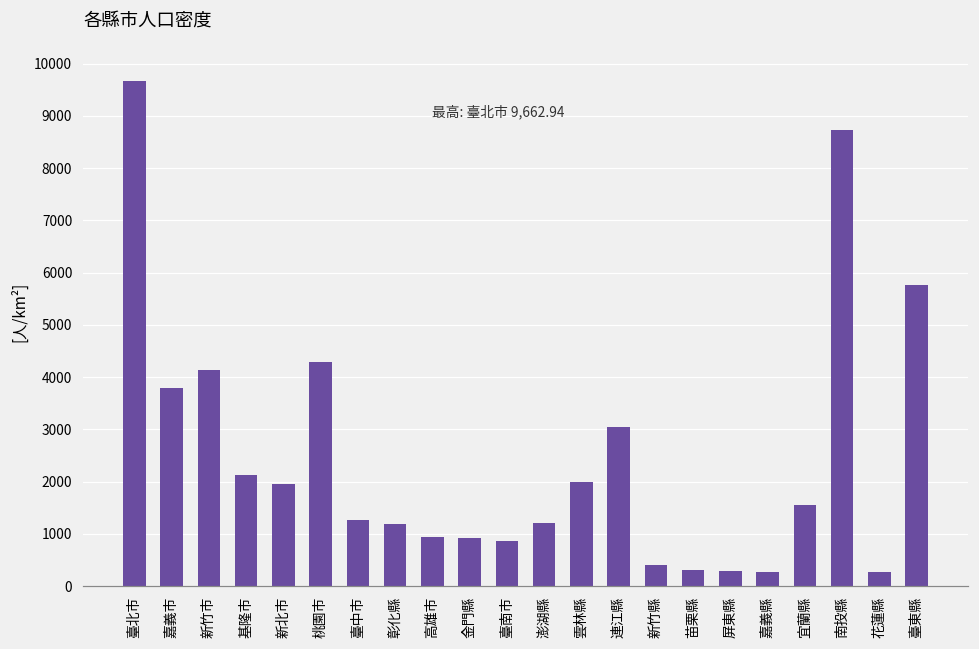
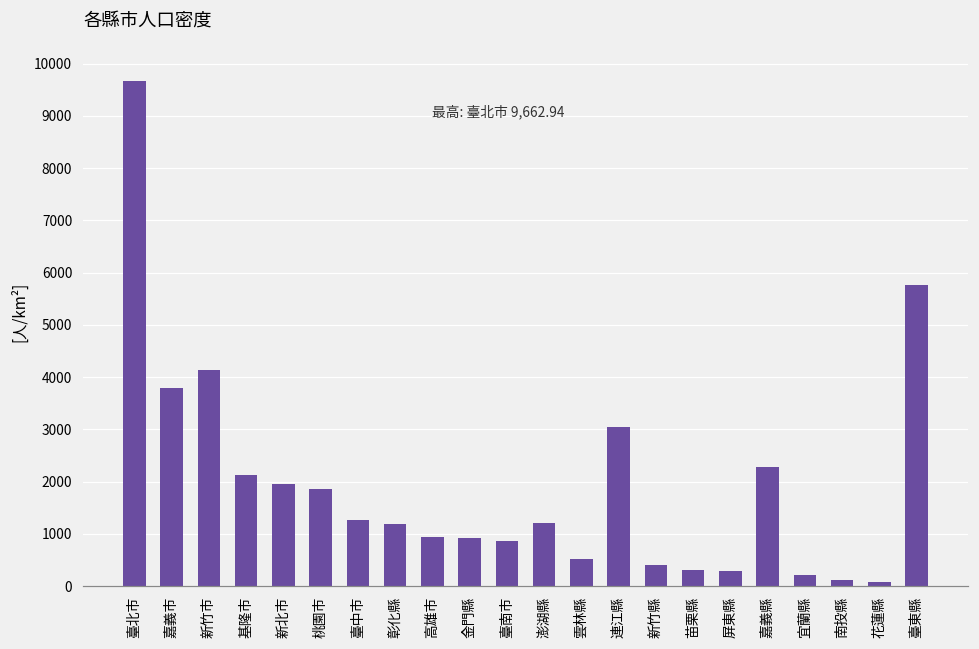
  {
    "臺北市": 9700,
    "嘉義市": 3800,
    "新竹市": 4100,
    "基隆市": 2100,
    "新北市": 2000,
-   "桃園市": 4300,
+   "桃園市": 1800,
    "臺中市": 1300,
    "彰化縣": 1200,
    "高雄市": 900,
    "金門縣": 900,
    "臺南市": 900,
    "澎湖縣": 1200,
-   "雲林縣": 2000,
+   "雲林縣": 500,
    "連江縣": 3000,
    "新竹縣": 400,
    "苗栗縣": 300,
    "屏東縣": 300,
-   "嘉義縣": 300,
-   "宜蘭縣": 1500,
-   "南投縣": 8700,
-   "花蓮縣": 300,
+   "嘉義縣": 2300,
+   "宜蘭縣": 200,
+   "南投縣": 100,
+   "花蓮縣": 100,
    "臺東縣": 5800
  }
